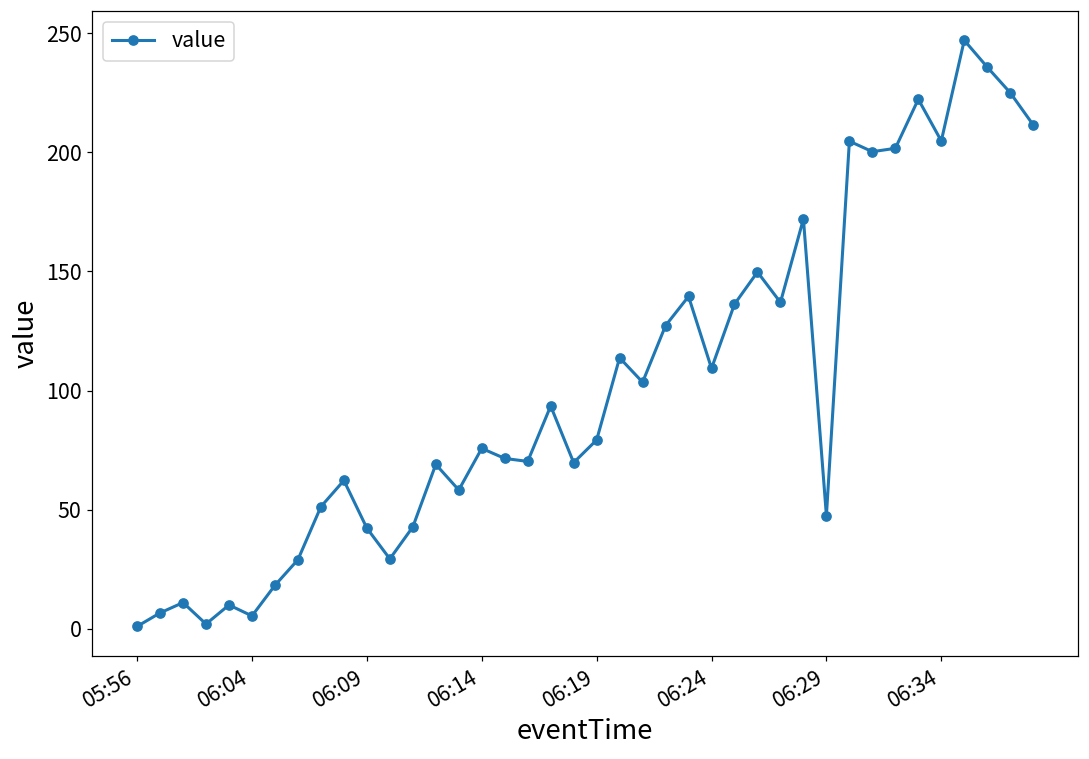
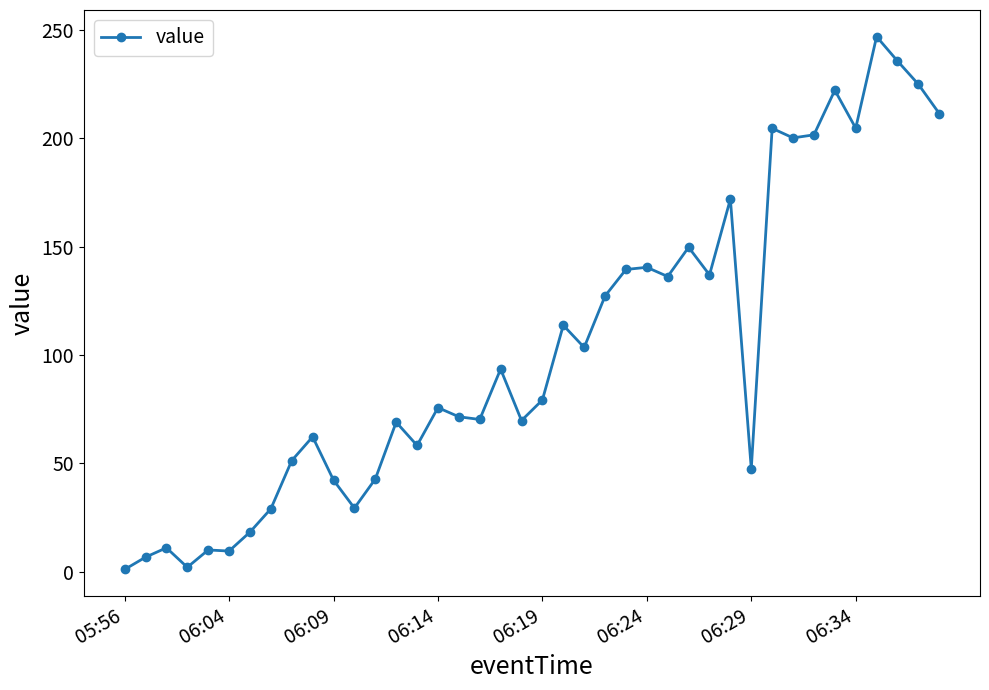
  {
    "05:56": 1,
-   "06:04": 5,
+   "06:04": 10,
    "06:09": 42,
    "06:14": 76,
    "06:19": 79,
-   "06:24": 109,
+   "06:24": 141,
    "06:29": 48,
    "06:34": 205
  }
